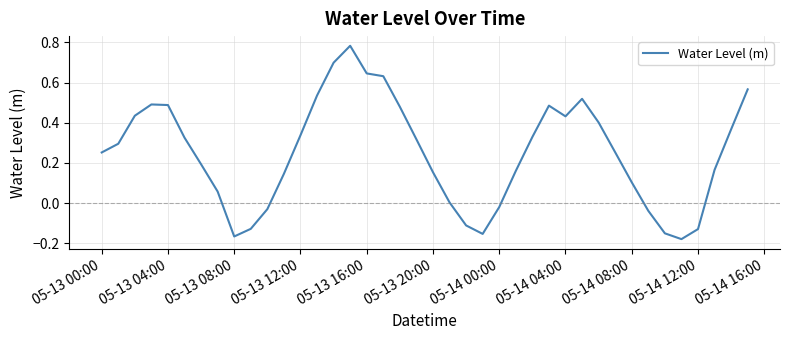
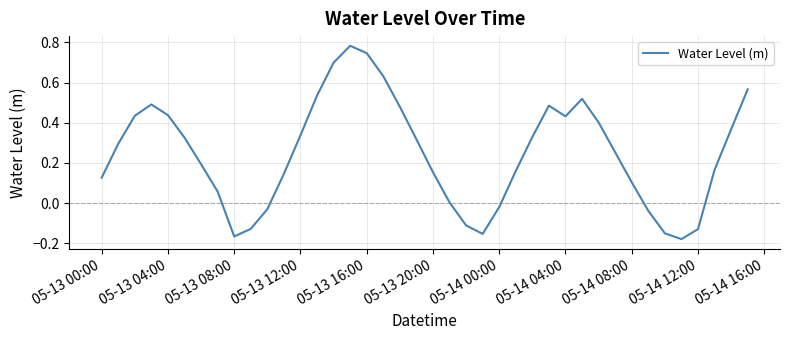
  {
-   "05-13 00:00": 0.25,
-   "05-13 04:00": 0.49,
+   "05-13 00:00": 0.13,
+   "05-13 04:00": 0.44,
    "05-13 08:00": -0.17,
    "05-13 12:00": 0.34,
-   "05-13 16:00": 0.65,
+   "05-13 16:00": 0.75,
    "05-13 20:00": 0.15,
    "05-14 00:00": -0.02,
    "05-14 04:00": 0.43,
    "05-14 08:00": 0.10,
    "05-14 12:00": -0.13
  }
